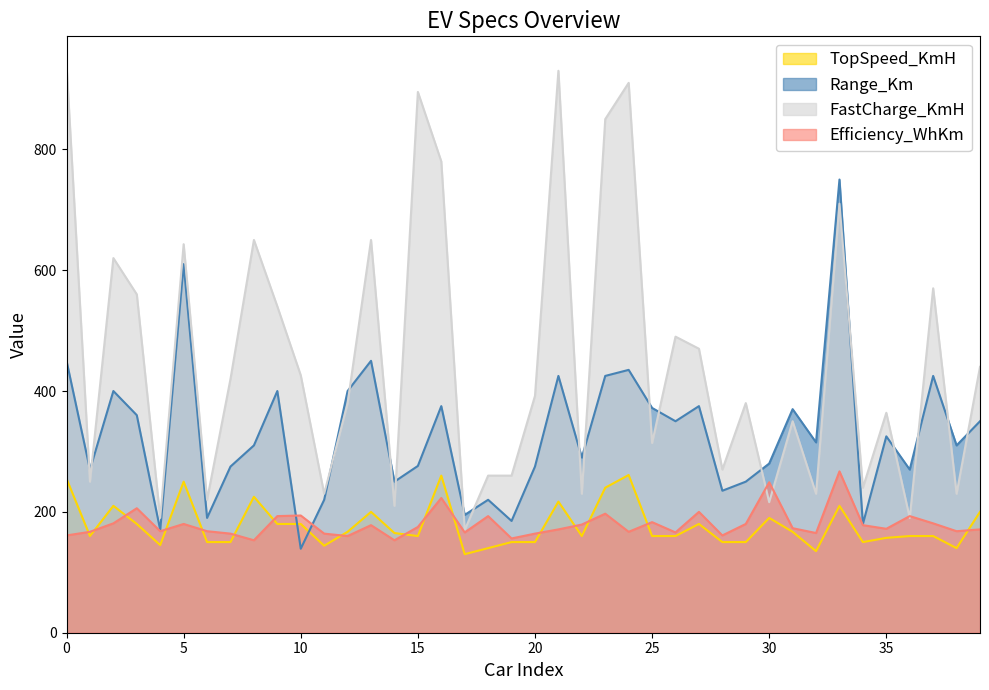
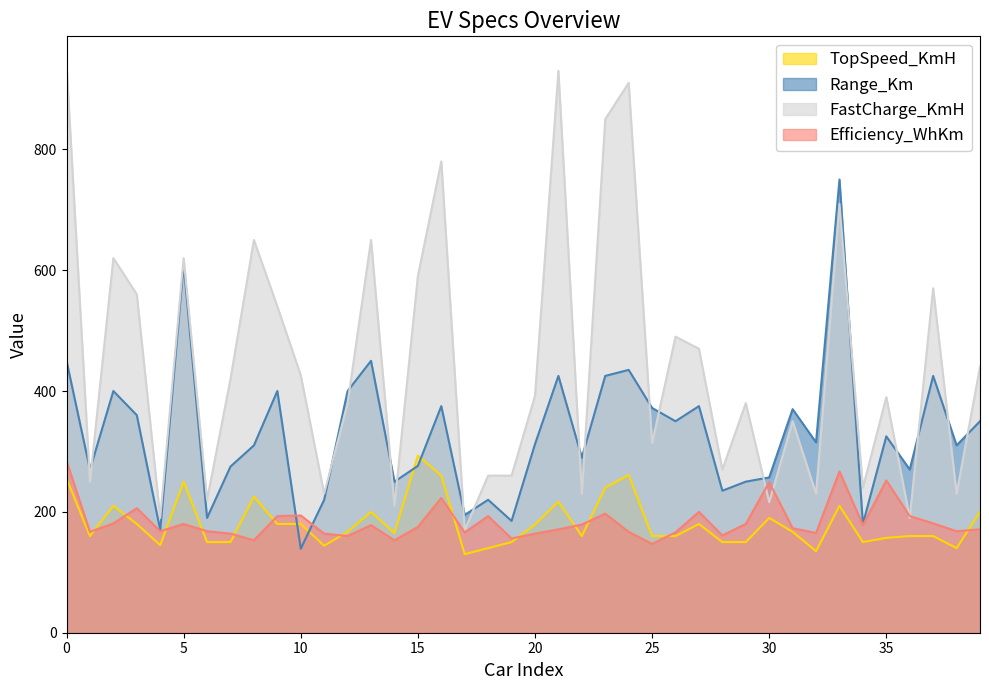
  {
    "TopSpeed_KmH": {
      "0": 260,
      "5": 250,
      "10": 180,
-     "15": 160,
-     "20": 150,
+     "15": 290,
+     "20": 180,
      "25": 160,
      "30": 190,
      "35": 160
    },
    "Range_Km": {
      "0": 450,
      "5": 610,
      "10": 140,
      "15": 280,
-     "20": 280,
+     "20": 310,
      "25": 370,
-     "30": 280,
+     "30": 260,
      "35": 330
    },
    "FastCharge_KmH": {
      "0": 940,
-     "5": 640,
+     "5": 620,
      "10": 430,
-     "15": 900,
+     "15": 590,
      "20": 390,
      "25": 310,
      "30": 220,
-     "35": 360
+     "35": 390
    },
    "Efficiency_WhKm": {
-     "0": 160,
+     "0": 280,
      "5": 180,
      "10": 190,
      "15": 180,
      "20": 160,
-     "25": 180,
+     "25": 150,
      "30": 250,
-     "35": 170
+     "35": 250
    }
  }
